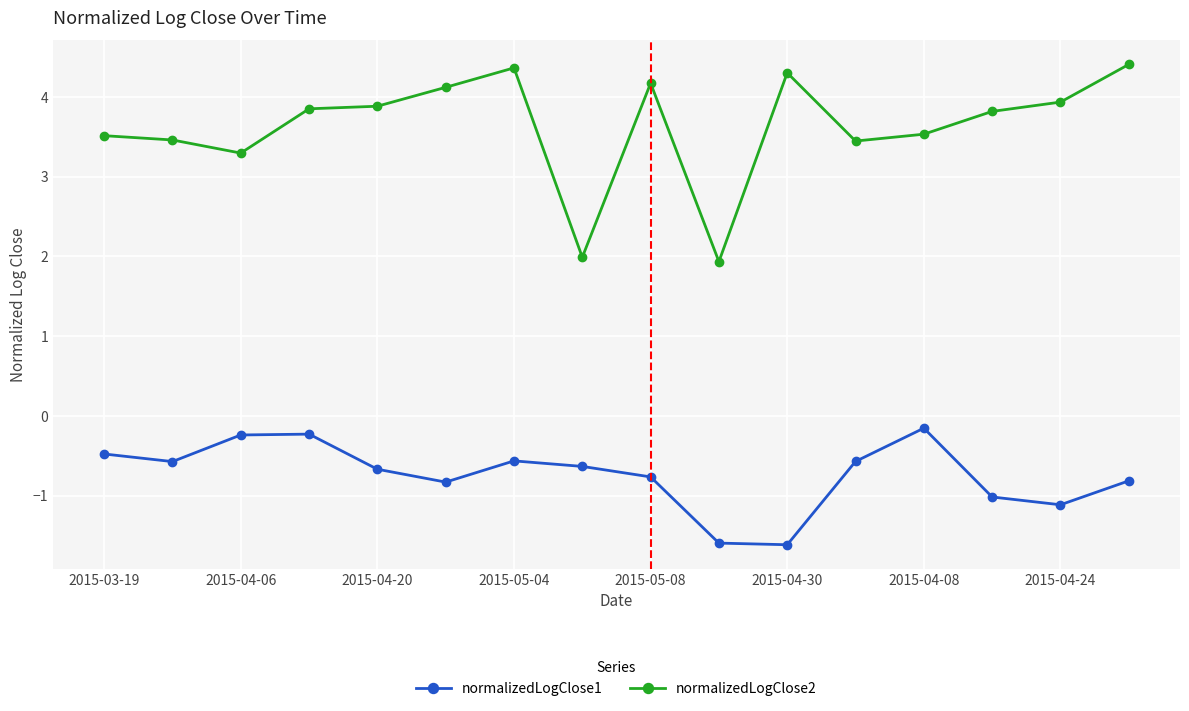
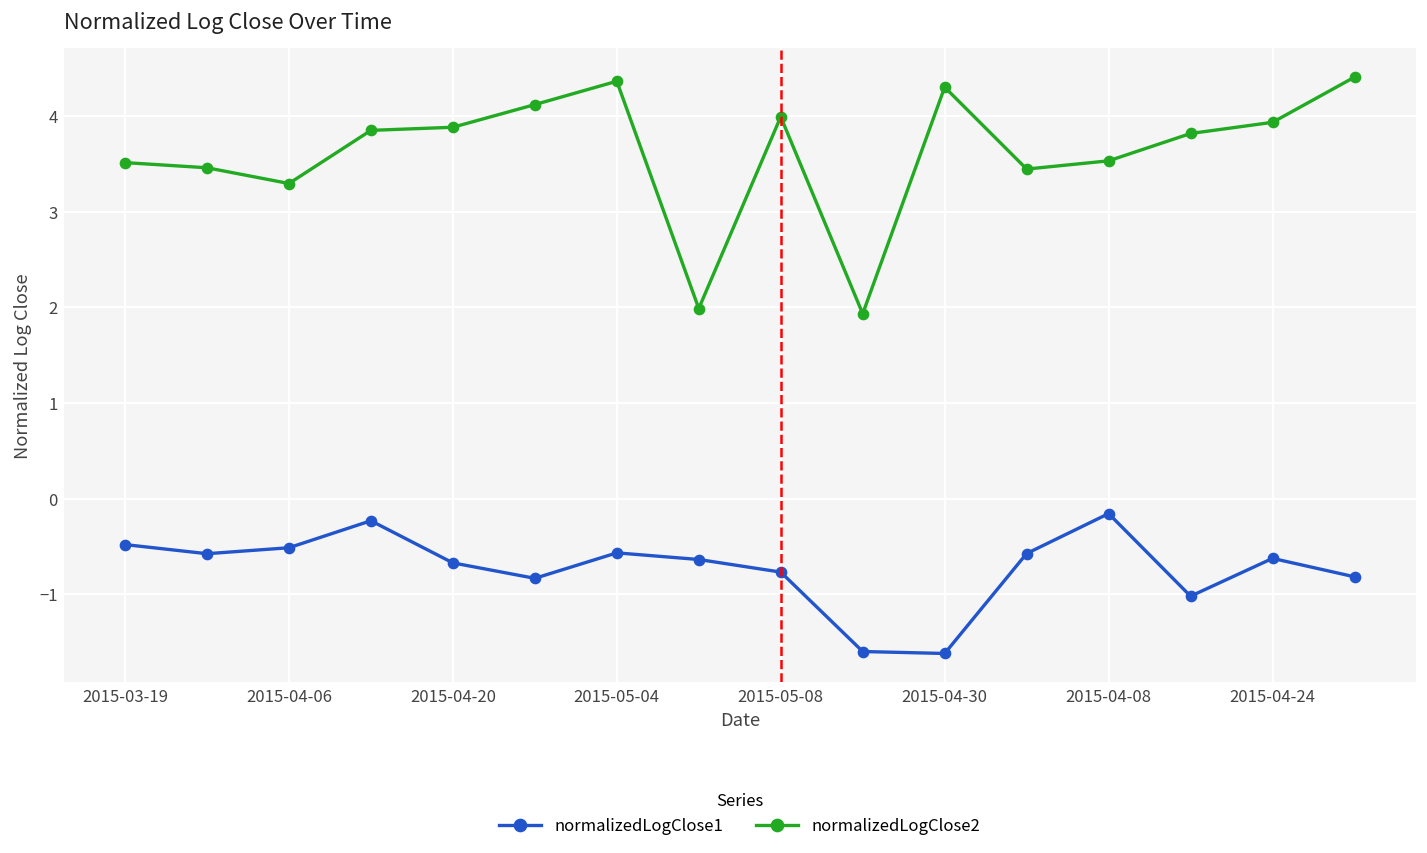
  {
    "normalizedLogClose1": {
      "2015-03-19": -0.5,
-     "2015-04-06": -0.2,
+     "2015-04-06": -0.5,
      "2015-04-20": -0.7,
      "2015-05-04": -0.6,
      "2015-05-08": -0.8,
      "2015-04-30": -1.6,
      "2015-04-08": -0.2,
-     "2015-04-24": -1.1
+     "2015-04-24": -0.6
    },
    "normalizedLogClose2": {
      "2015-03-19": 3.5,
      "2015-04-06": 3.3,
      "2015-04-20": 3.9,
      "2015-05-04": 4.4,
-     "2015-05-08": 4.2,
+     "2015-05-08": 4.0,
      "2015-04-30": 4.3,
      "2015-04-08": 3.5,
      "2015-04-24": 3.9
    }
  }
